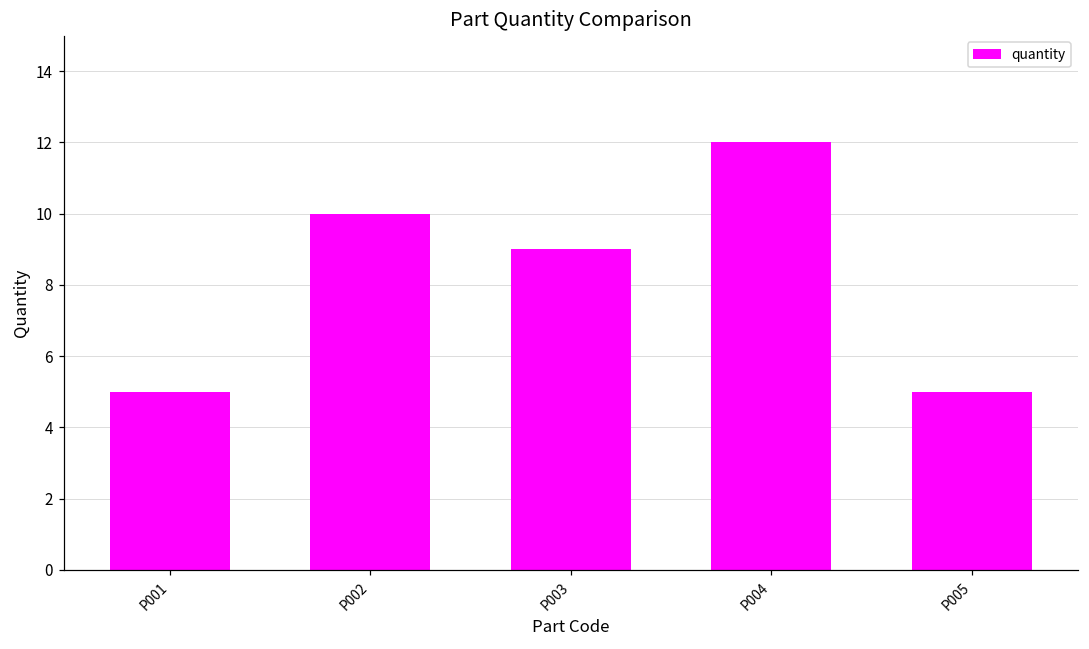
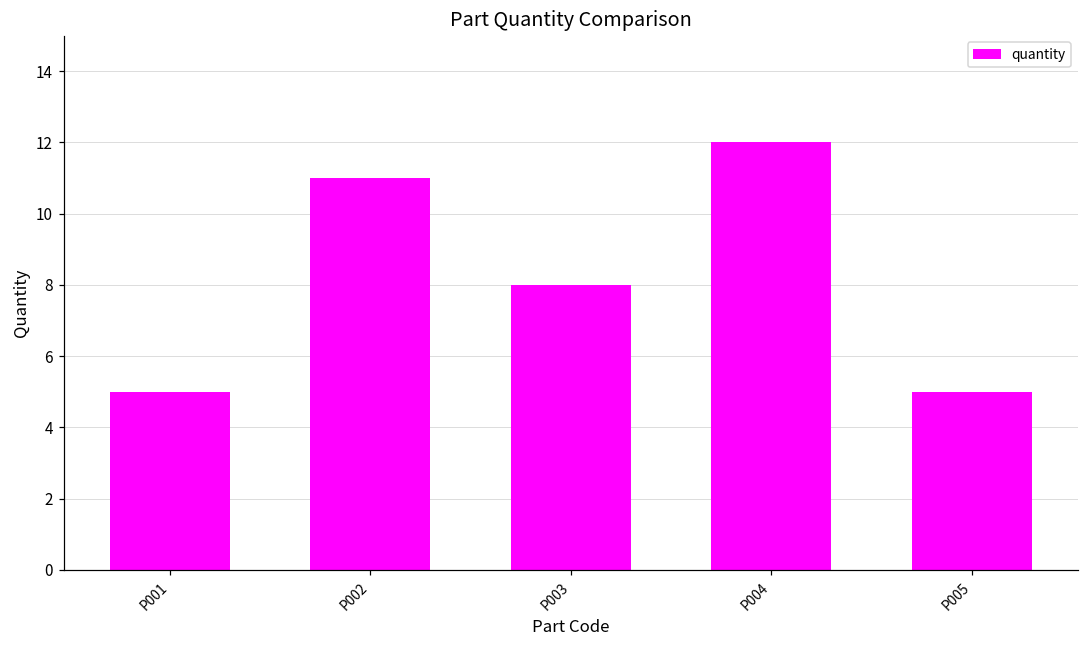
  {
    "P001": 5,
-   "P002": 10,
-   "P003": 9,
+   "P002": 11,
+   "P003": 8,
    "P004": 12,
    "P005": 5
  }
